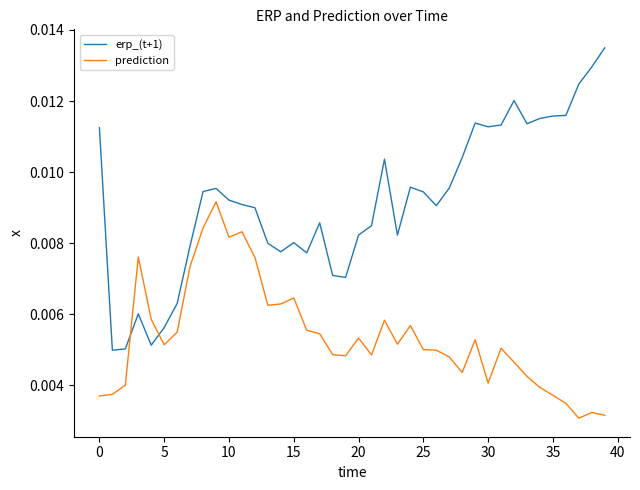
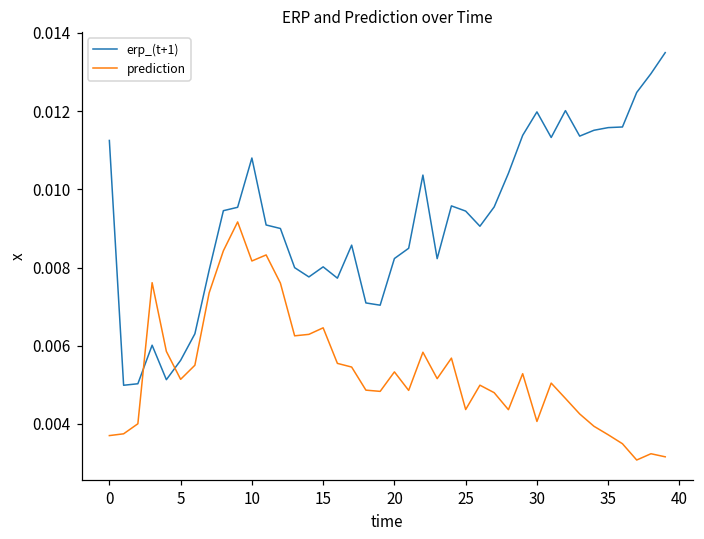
  {
    "erp_(t+1)": {
      "0": 0.0113,
      "5": 0.0056,
-     "10": 0.0092,
+     "10": 0.0108,
      "15": 0.0080,
      "20": 0.0082,
      "25": 0.0094,
-     "30": 0.0113,
+     "30": 0.0120,
      "35": 0.0116
    },
    "prediction": {
      "0": 0.0037,
      "5": 0.0051,
      "10": 0.0082,
      "15": 0.0065,
      "20": 0.0053,
-     "25": 0.0050,
+     "25": 0.0044,
      "30": 0.0041,
      "35": 0.0037
    }
  }
